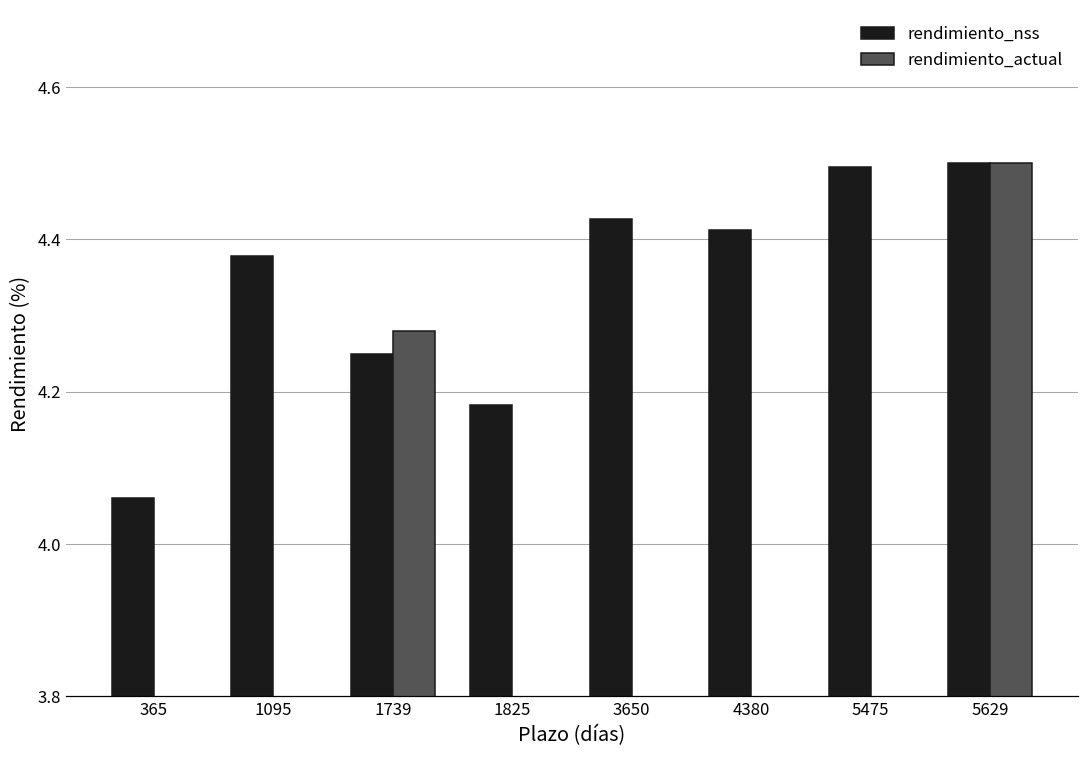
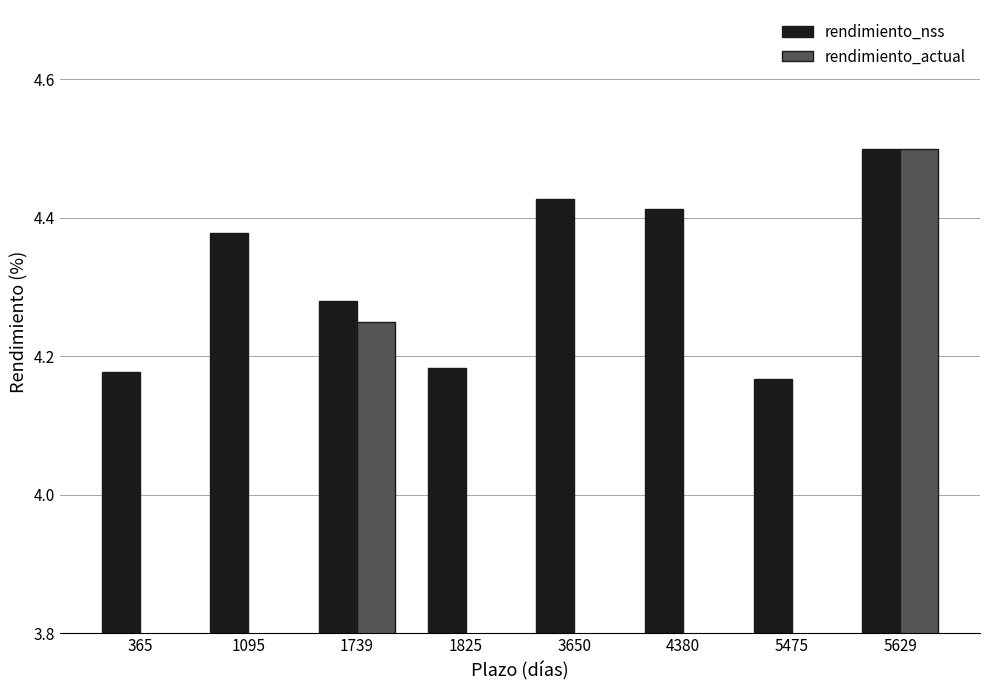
  {
    "rendimiento_nss": {
-     "365": 4.06,
+     "365": 4.18,
      "1095": 4.38,
-     "1739": 4.25,
+     "1739": 4.28,
      "1825": 4.18,
      "3650": 4.43,
      "4380": 4.41,
-     "5475": 4.50,
+     "5475": 4.17,
      "5629": 4.50
    },
    "rendimiento_actual": {
-     "1739": 4.28,
+     "1739": 4.25,
      "5629": 4.50
    }
  }
